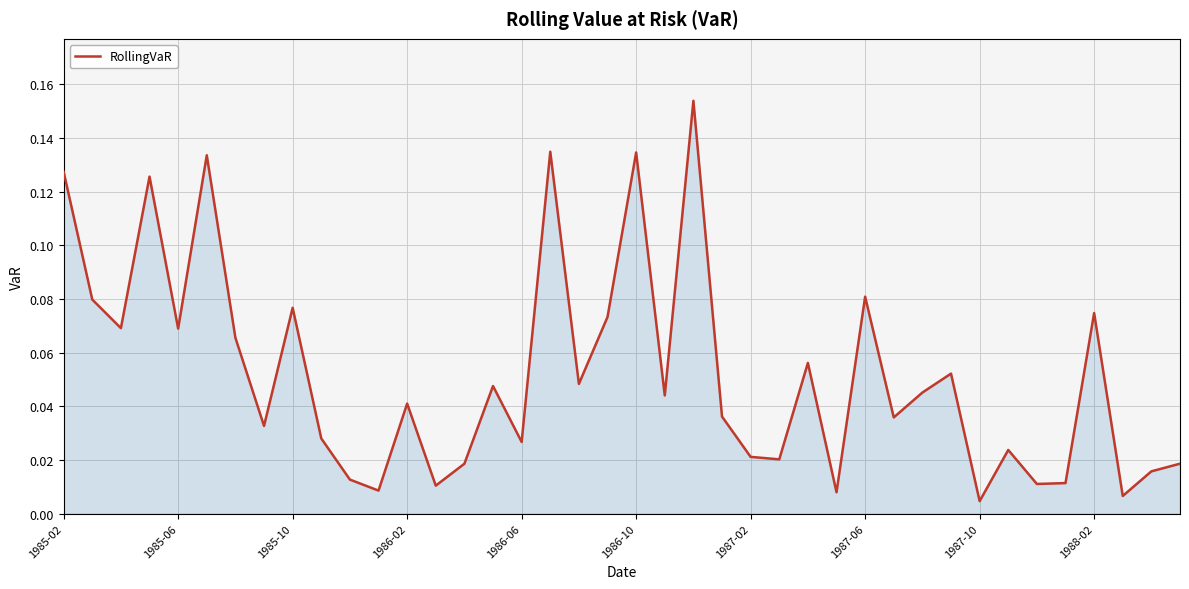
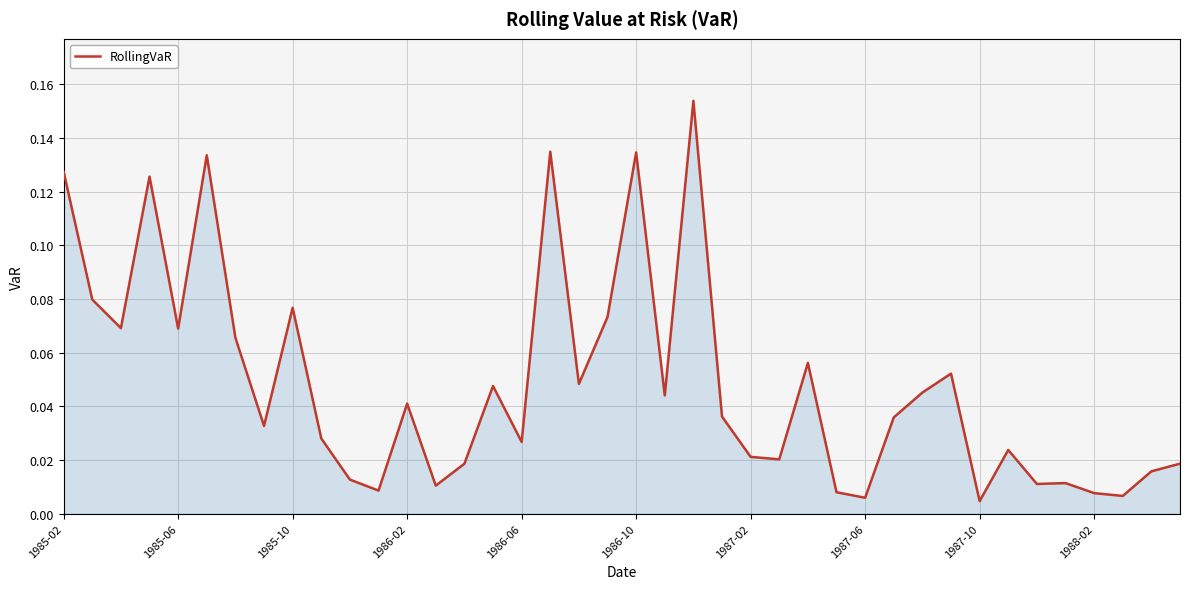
  {
    "1985-02": 0.127,
    "1985-06": 0.069,
    "1985-10": 0.077,
    "1986-02": 0.041,
    "1986-06": 0.027,
    "1986-10": 0.135,
    "1987-02": 0.021,
-   "1987-06": 0.081,
+   "1987-06": 0.006,
    "1987-10": 0.005,
-   "1988-02": 0.075
+   "1988-02": 0.008
  }
